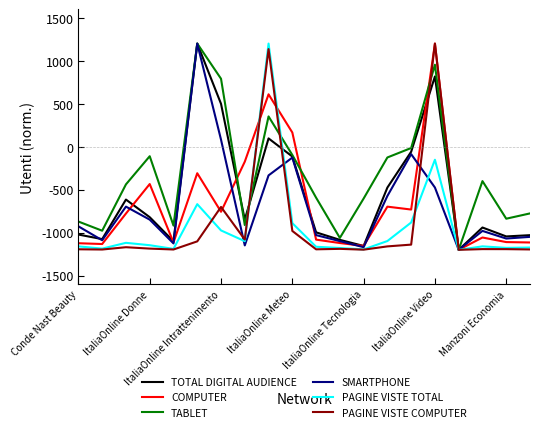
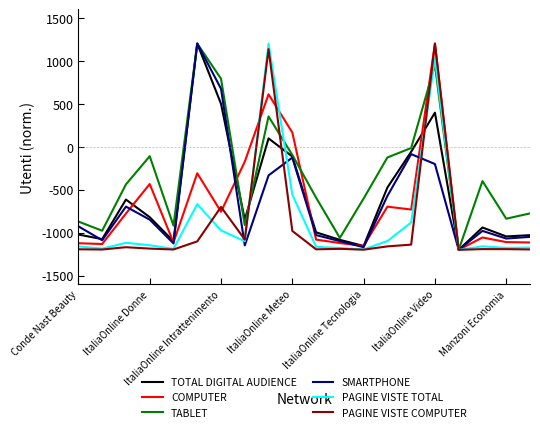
  {
    "TOTAL DIGITAL AUDIENCE": {
      "Conde Nast Beauty": -1000,
      "ItaliaOnline Intrattenimento": 500,
-     "ItaliaOnline Video": 800
+     "ItaliaOnline Video": 400
    },
    "COMPUTER": {
      "Conde Nast Beauty": -1100,
      "ItaliaOnline Donne": -400,
      "ItaliaOnline Intrattenimento": -800,
      "ItaliaOnline Meteo": 200,
      "Manzoni Economia": -1100
    },
    "TABLET": {
      "Conde Nast Beauty": -900,
      "ItaliaOnline Donne": -100,
      "ItaliaOnline Intrattenimento": 800,
      "ItaliaOnline Tecnologia": -600,
      "ItaliaOnline Video": 1000,
      "Manzoni Economia": -800
    },
    "SMARTPHONE": {
      "Conde Nast Beauty": -900,
-     "ItaliaOnline Intrattenimento": 100,
-     "ItaliaOnline Video": -500
+     "ItaliaOnline Intrattenimento": 700,
+     "ItaliaOnline Video": -200
    },
    "PAGINE VISTE TOTAL": {
      "Conde Nast Beauty": -1200,
      "ItaliaOnline Donne": -1100,
      "ItaliaOnline Intrattenimento": -1000,
-     "ItaliaOnline Meteo": -900,
-     "ItaliaOnline Video": -200
+     "ItaliaOnline Meteo": -600,
+     "ItaliaOnline Video": 1000
    },
    "PAGINE VISTE COMPUTER": {
      "Conde Nast Beauty": -1200,
      "ItaliaOnline Donne": -1200,
      "ItaliaOnline Intrattenimento": -700,
      "ItaliaOnline Meteo": -1000
    }
  }
